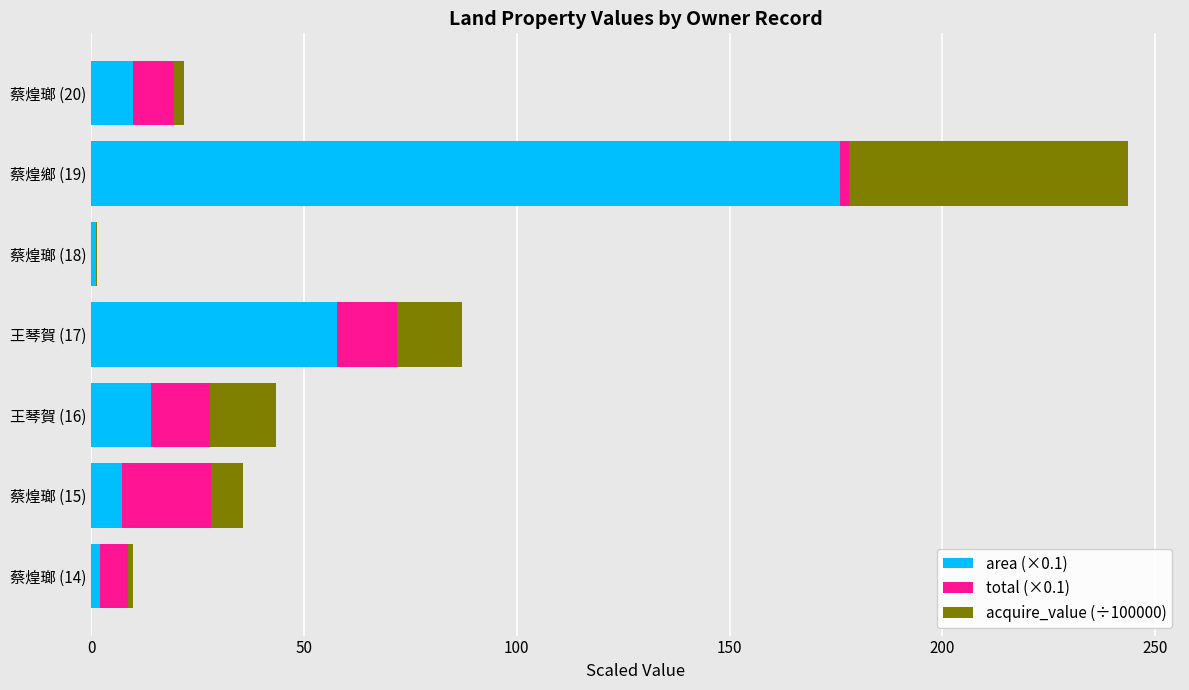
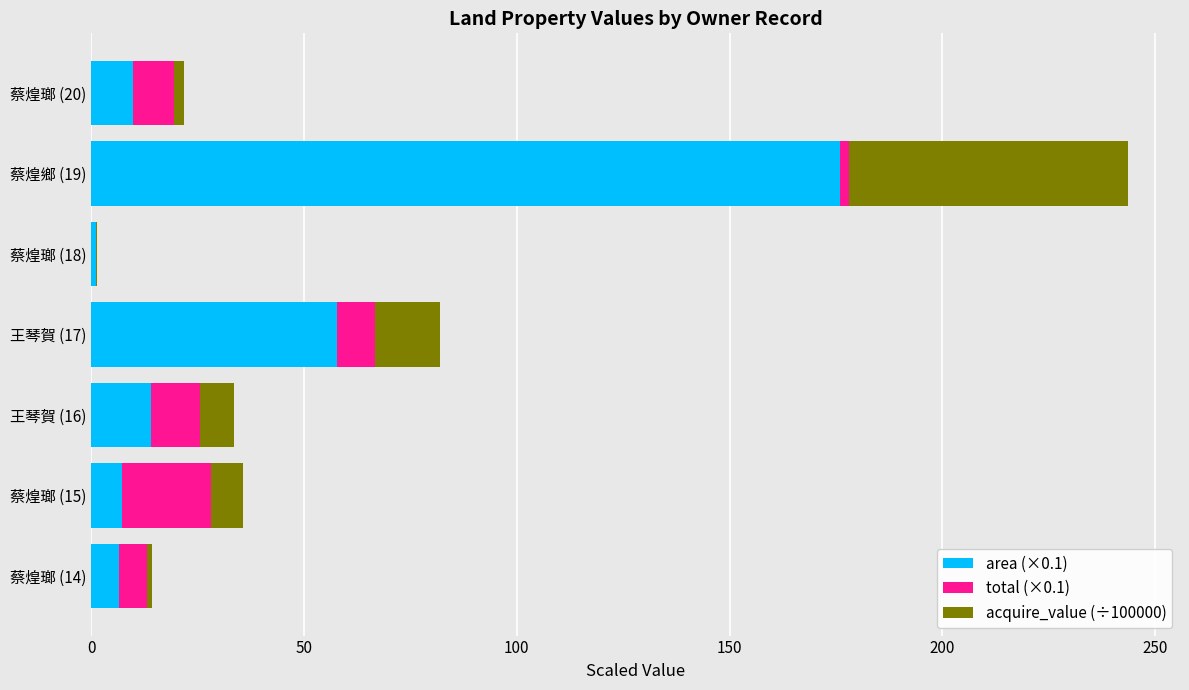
  {
    "area (×0.1)": {
      "蔡煌瑯 (20)": 10,
      "蔡煌鄉 (19)": 176,
      "蔡煌瑯 (18)": 1,
      "王琴賀 (17)": 58,
      "王琴賀 (16)": 14,
      "蔡煌瑯 (15)": 7,
-     "蔡煌瑯 (14)": 2
+     "蔡煌瑯 (14)": 6
    },
    "total (×0.1)": {
      "蔡煌瑯 (20)": 10,
      "蔡煌鄉 (19)": 2,
-     "王琴賀 (17)": 14,
-     "王琴賀 (16)": 14,
+     "王琴賀 (17)": 9,
+     "王琴賀 (16)": 12,
      "蔡煌瑯 (15)": 21,
      "蔡煌瑯 (14)": 6
    },
    "acquire_value (÷100000)": {
      "蔡煌瑯 (20)": 2,
      "蔡煌鄉 (19)": 66,
      "王琴賀 (17)": 15,
-     "王琴賀 (16)": 15,
+     "王琴賀 (16)": 8,
      "蔡煌瑯 (15)": 8,
      "蔡煌瑯 (14)": 1
    }
  }
